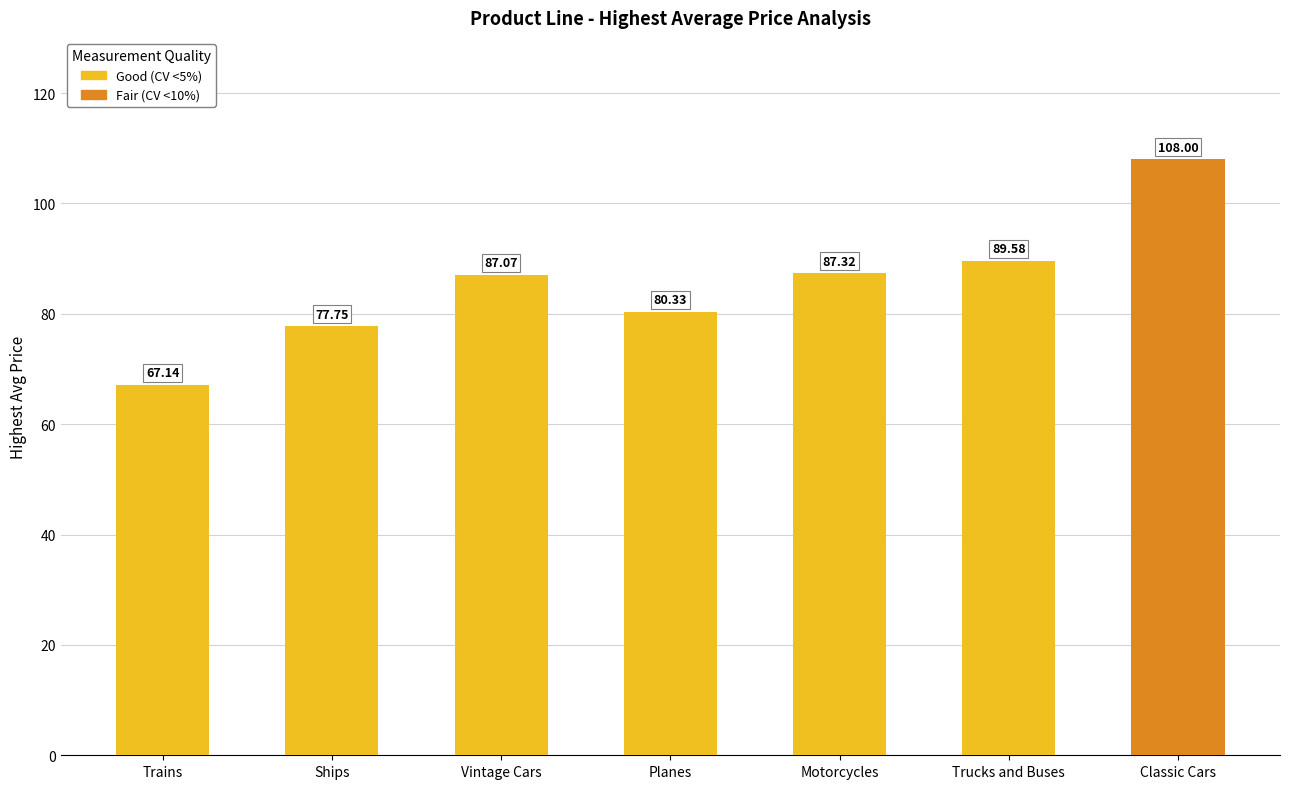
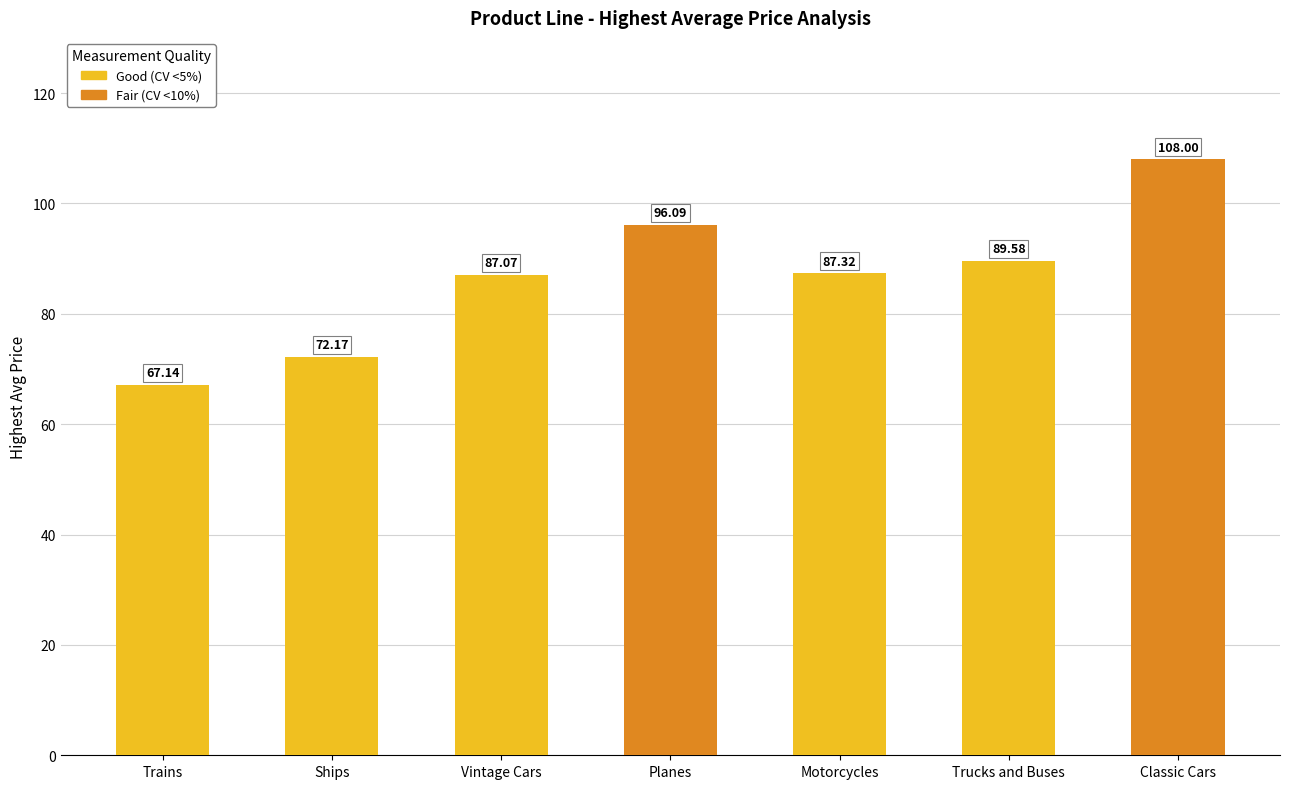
  {
-   "Ships": 77.75,
-   "Planes": 80.33
+   "Ships": 72.17,
+   "Planes": 96.09
  }
